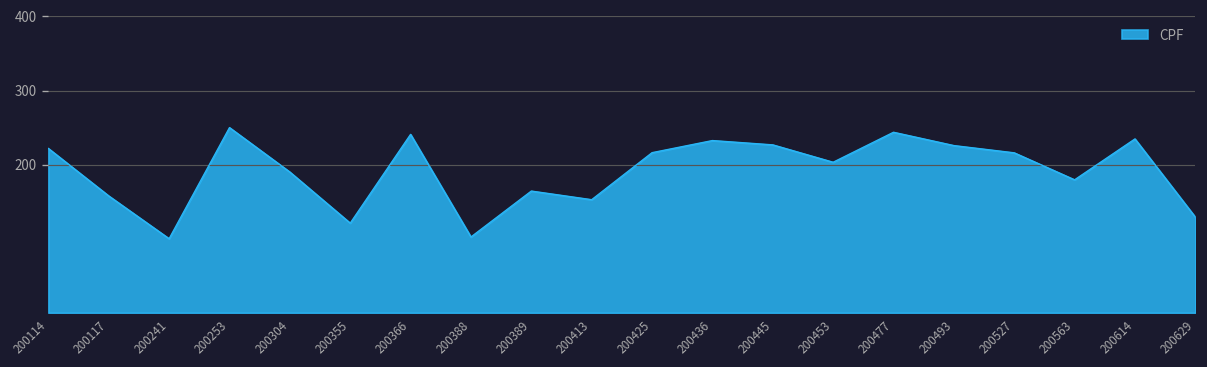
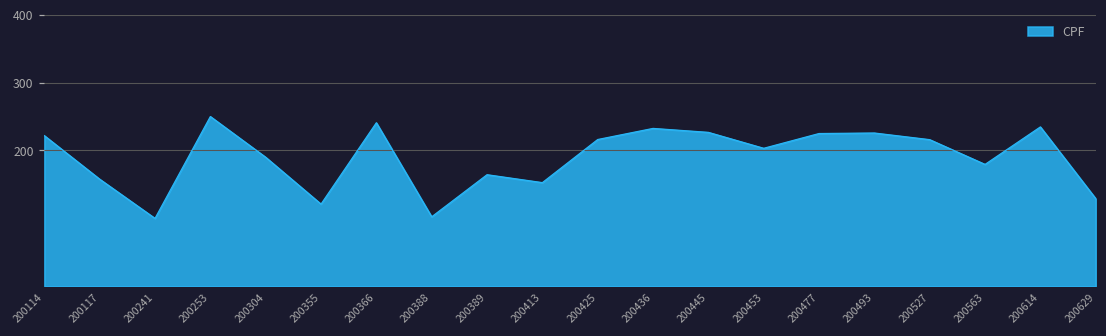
  {
    "200114": 220,
    "200117": 160,
    "200241": 100,
    "200253": 250,
    "200304": 190,
    "200355": 120,
    "200366": 240,
    "200388": 100,
    "200389": 160,
    "200413": 150,
    "200425": 220,
    "200436": 230,
    "200445": 230,
    "200453": 200,
-   "200477": 240,
+   "200477": 220,
    "200493": 230,
    "200527": 220,
    "200563": 180,
    "200614": 230,
    "200629": 130
  }
